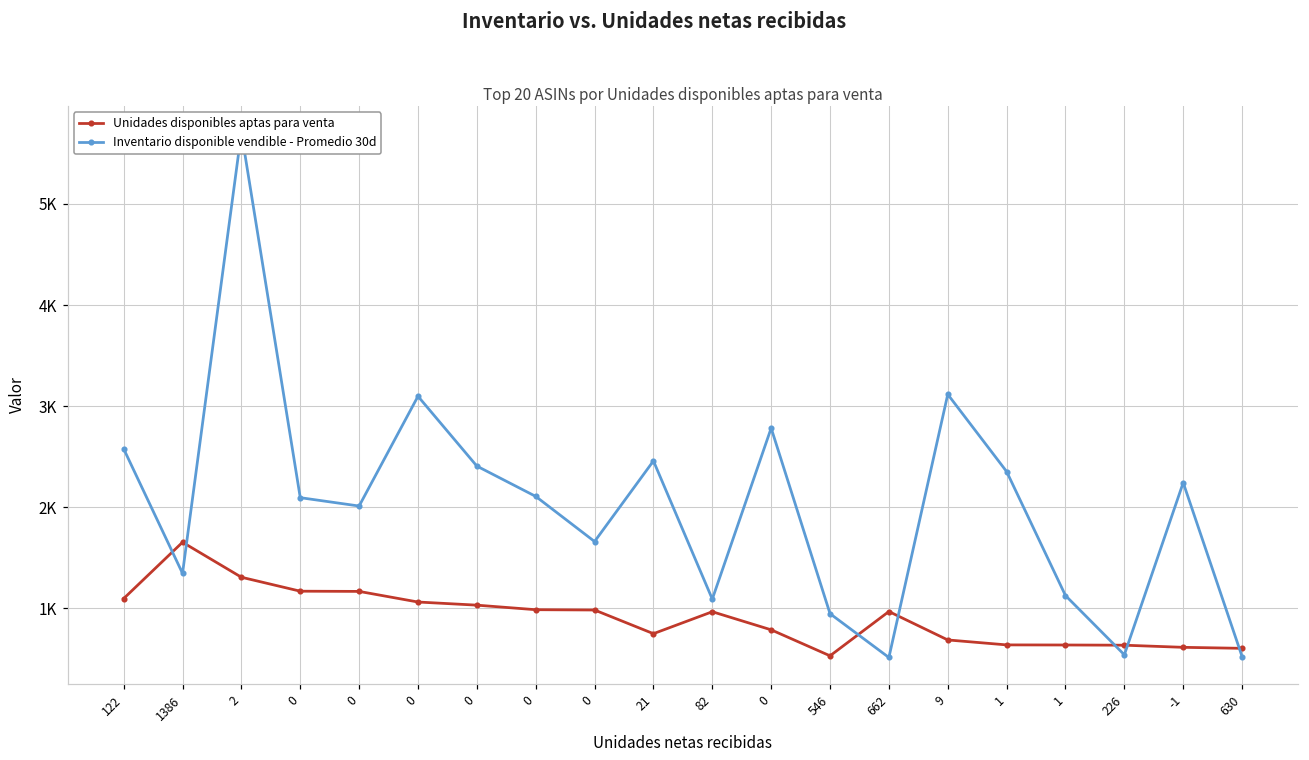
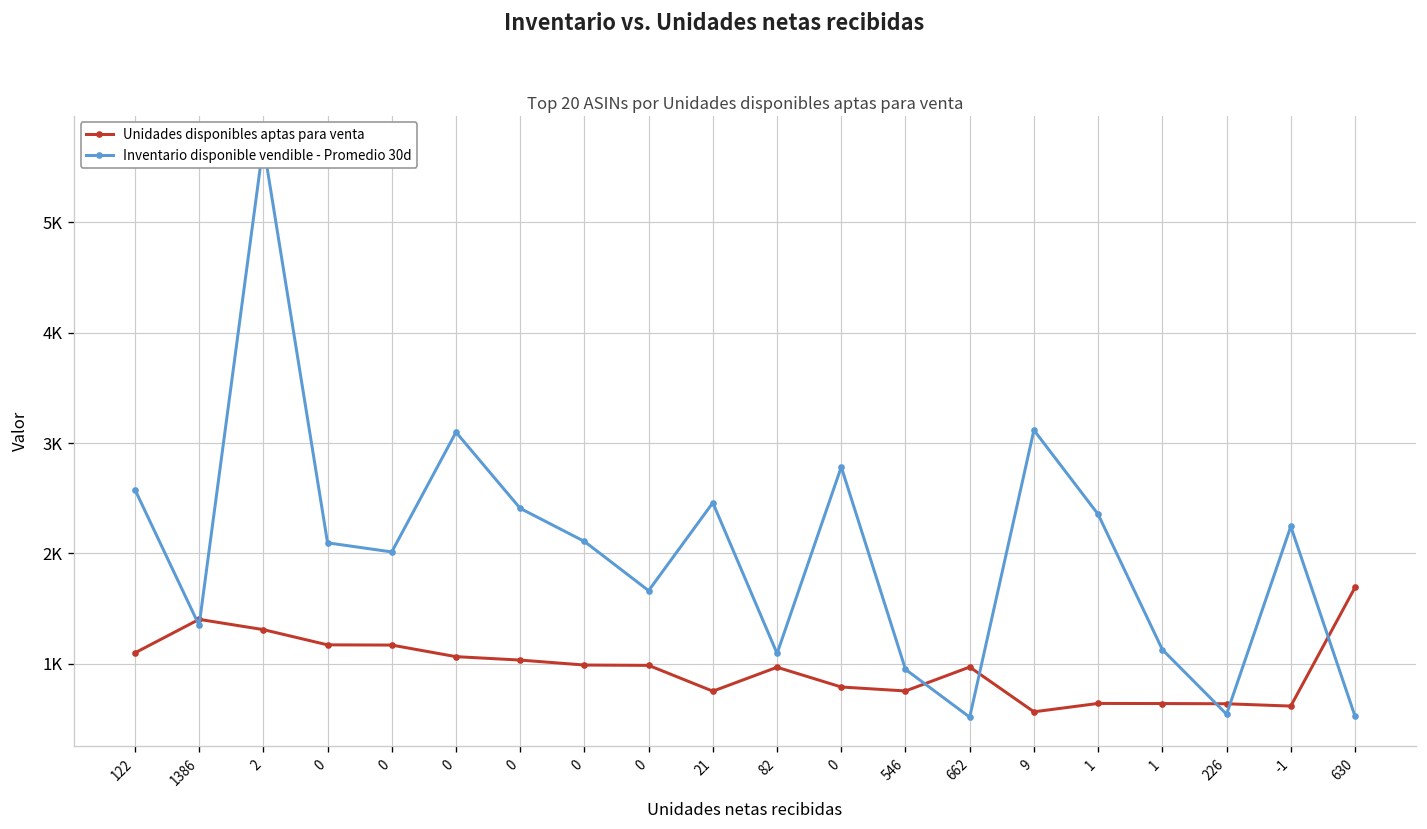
  {
    "Unidades disponibles aptas para venta": {
      "122": 1100,
-     "1386": 1700,
+     "1386": 1400,
      "2": 1300,
      "21": 800,
      "82": 1000,
-     "546": 500,
+     "546": 800,
      "662": 1000,
-     "9": 700,
+     "9": 600,
      "226": 600,
      "-1": 600,
-     "630": 600
+     "630": 1700
    },
    "Inventario disponible vendible - Promedio 30d": {
      "122": 2600,
      "1386": 1300,
      "21": 2500,
      "82": 1100,
      "546": 900,
      "662": 500,
      "9": 3100,
      "226": 500,
      "-1": 2200,
      "630": 500
    }
  }
